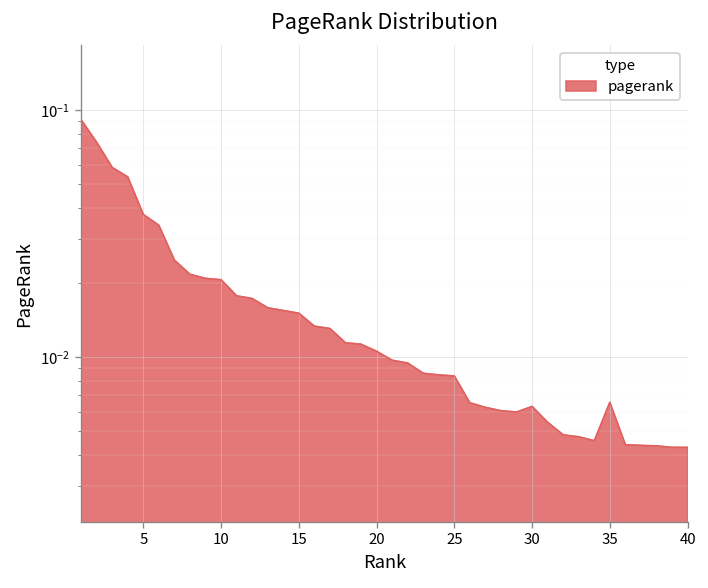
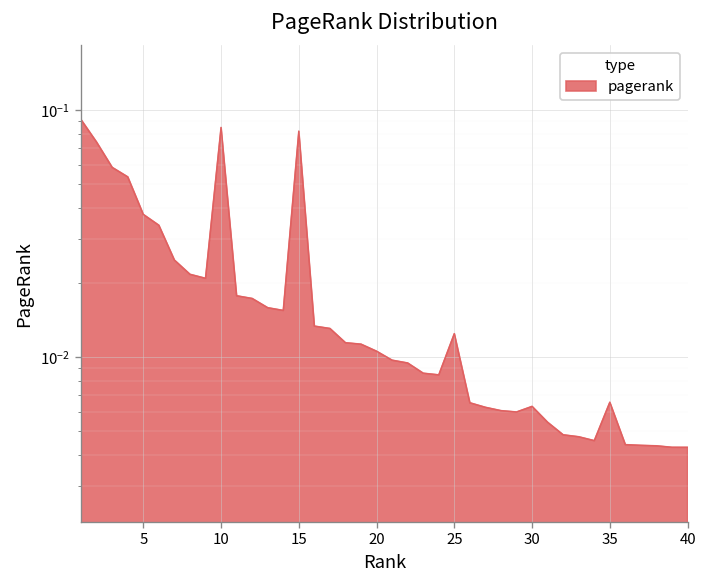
  {
    "5": 0.038,
-   "10": 0.021,
-   "15": 0.015,
+   "10": 0.085,
+   "15": 0.082,
    "20": 0.011,
-   "25": 0.0084,
+   "25": 0.012,
    "30": 0.0063,
    "35": 0.0065,
    "40": 0.0043
  }
